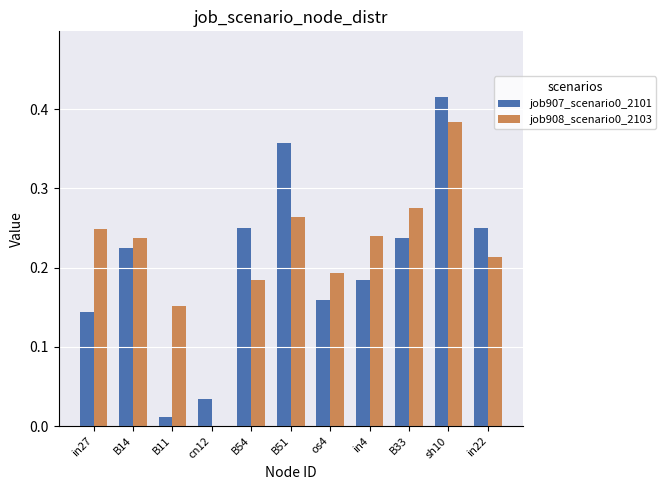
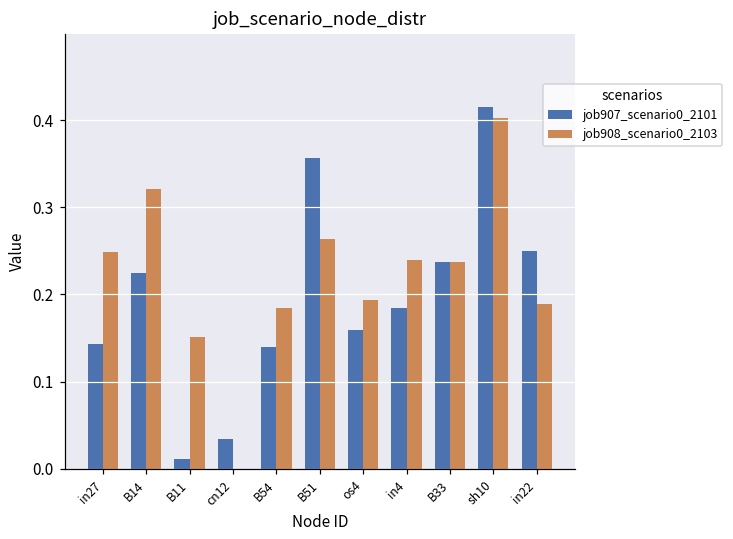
  {
    "job907_scenario0_2101": {
      "in27": 0.14,
      "B14": 0.22,
      "B11": 0.01,
      "cn12": 0.03,
-     "B54": 0.25,
+     "B54": 0.14,
      "B51": 0.36,
      "os4": 0.16,
      "in4": 0.18,
      "B33": 0.24,
      "sh10": 0.42,
      "in22": 0.25
    },
    "job908_scenario0_2103": {
      "in27": 0.25,
-     "B14": 0.24,
+     "B14": 0.32,
      "B11": 0.15,
      "cn12": 0.00,
      "B54": 0.18,
      "B51": 0.26,
      "os4": 0.19,
      "in4": 0.24,
-     "B33": 0.28,
-     "sh10": 0.38,
-     "in22": 0.21
+     "B33": 0.24,
+     "sh10": 0.40,
+     "in22": 0.19
    }
  }
